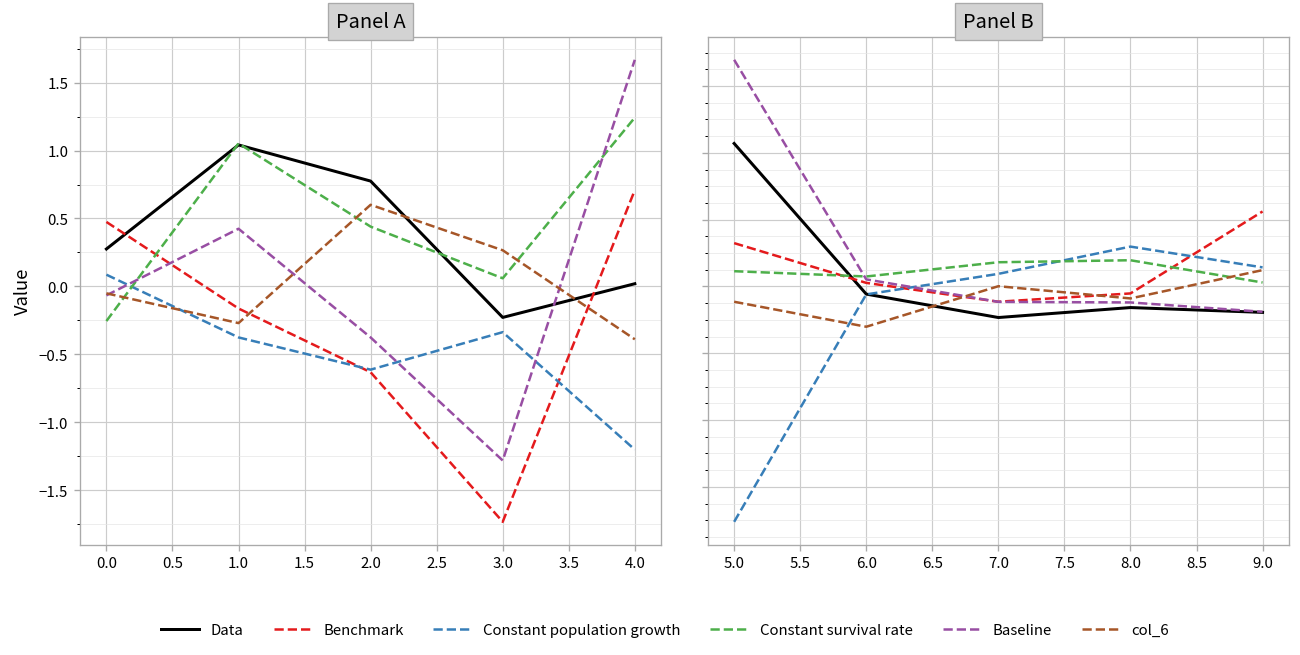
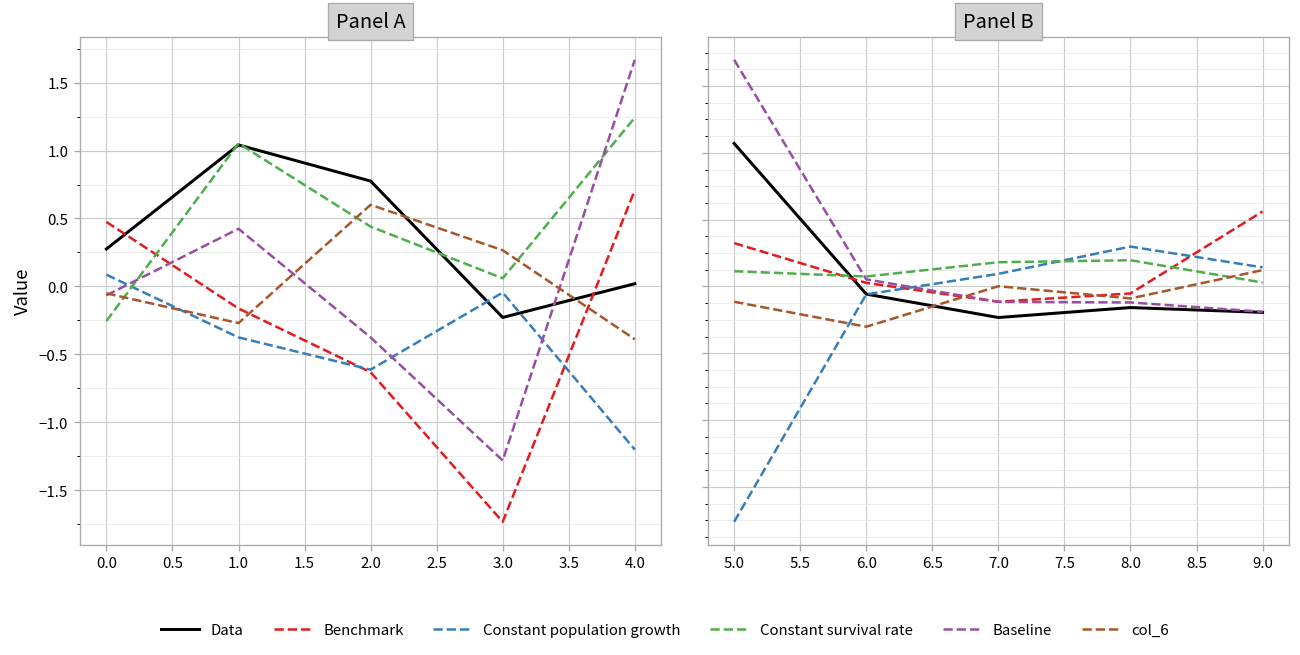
  {
    "Panel A": {
      "Data": {
        "0.0": 0.28,
        "2.0": 0.78,
        "3.0": -0.23,
        "4.0": 0.02
      },
      "Benchmark": {
        "0.0": 0.47,
        "1.0": -0.16,
        "3.0": -1.73,
        "4.0": 0.71
      },
      "Constant population growth": {
        "0.0": 0.09,
        "1.0": -0.38,
-       "3.0": -0.34,
+       "3.0": -0.04,
        "4.0": -1.20
      },
      "Constant survival rate": {
        "0.0": -0.25,
        "2.0": 0.44,
        "3.0": 0.06,
        "4.0": 1.24
      },
      "Baseline": {
        "1.0": 0.42,
        "2.0": -0.38,
        "3.0": -1.28,
        "4.0": 1.67
      },
      "col_6": {
        "1.0": -0.27,
        "2.0": 0.60,
        "3.0": 0.27,
        "4.0": -0.39
      }
    }
  }
